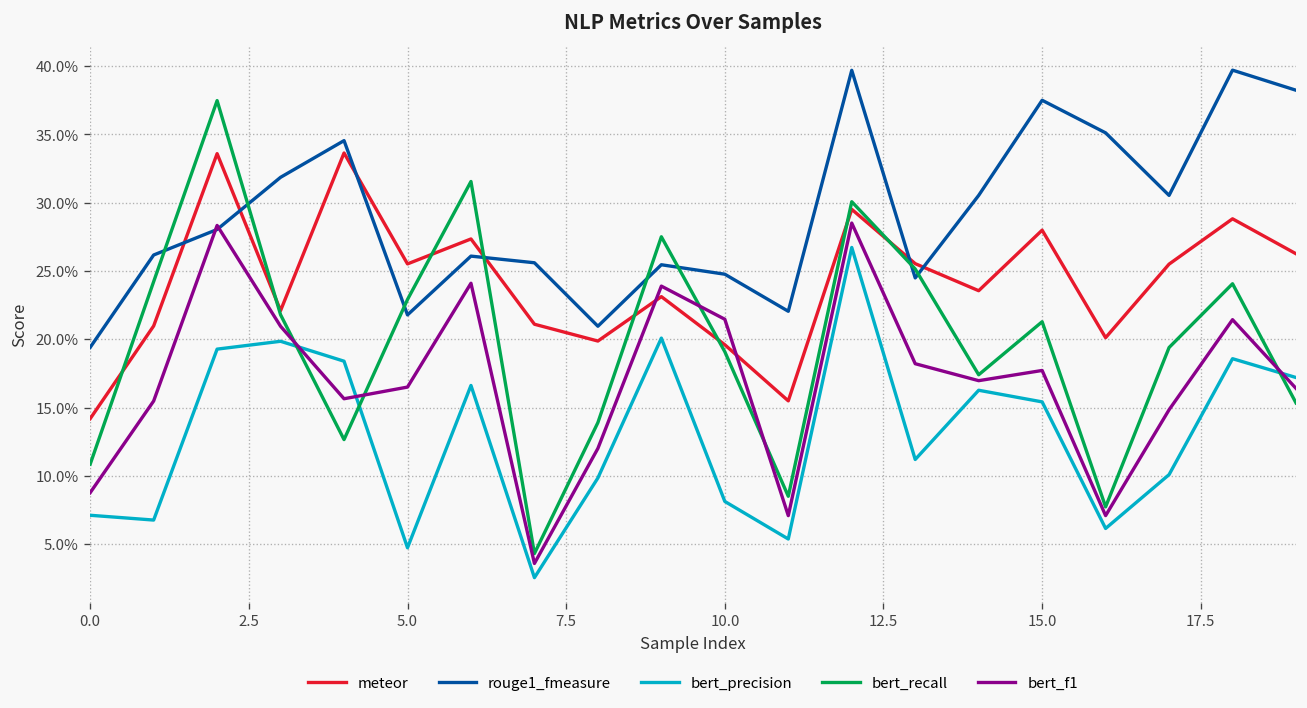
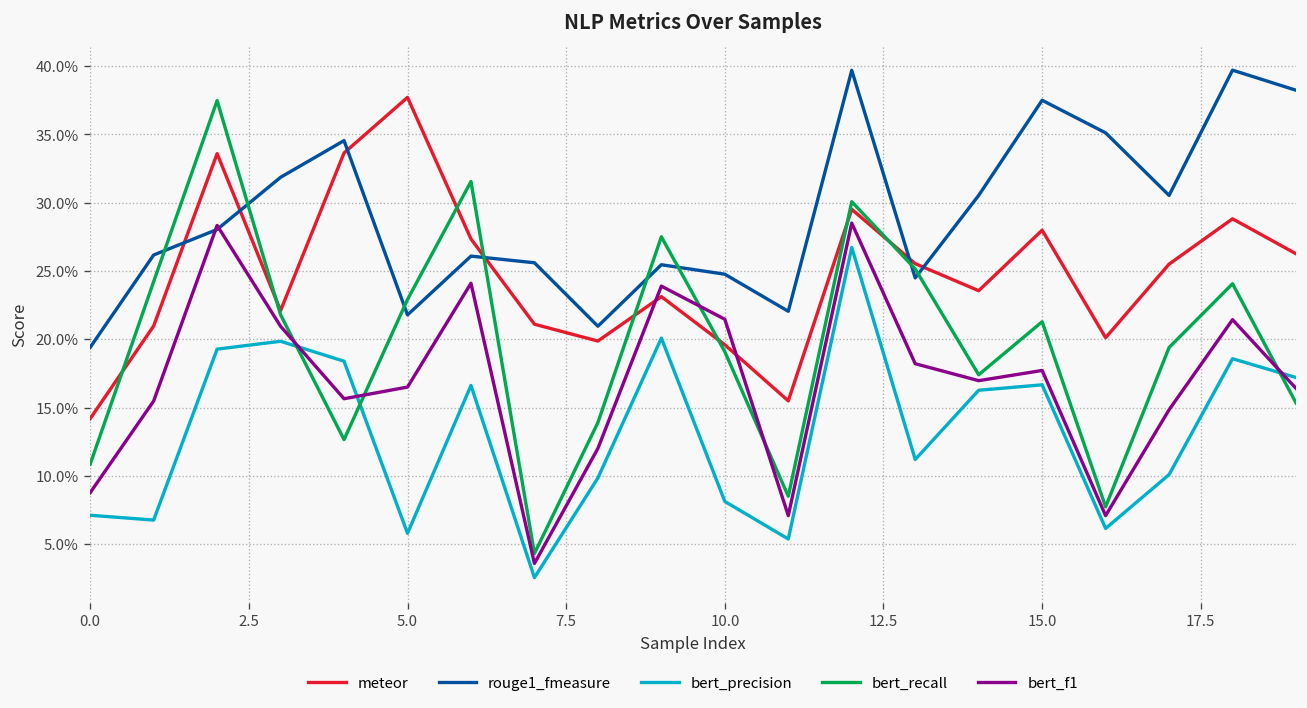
  {
    "meteor": {
      "0.0": "14.2%",
-     "5.0": "25.5%",
+     "5.0": "37.7%",
      "10.0": "19.6%",
      "15.0": "28.0%"
    },
    "rouge1_fmeasure": {
      "0.0": "19.4%",
      "5.0": "21.8%",
      "10.0": "24.8%",
      "15.0": "37.5%"
    },
    "bert_precision": {
      "0.0": "7.1%",
-     "5.0": "4.7%",
+     "5.0": "5.8%",
      "10.0": "8.1%",
-     "15.0": "15.4%"
+     "15.0": "16.7%"
    },
    "bert_recall": {
      "0.0": "10.8%",
      "5.0": "22.9%",
      "10.0": "19.1%",
      "15.0": "21.3%"
    },
    "bert_f1": {
      "0.0": "8.8%",
      "5.0": "16.5%",
      "10.0": "21.5%",
      "15.0": "17.7%"
    }
  }
